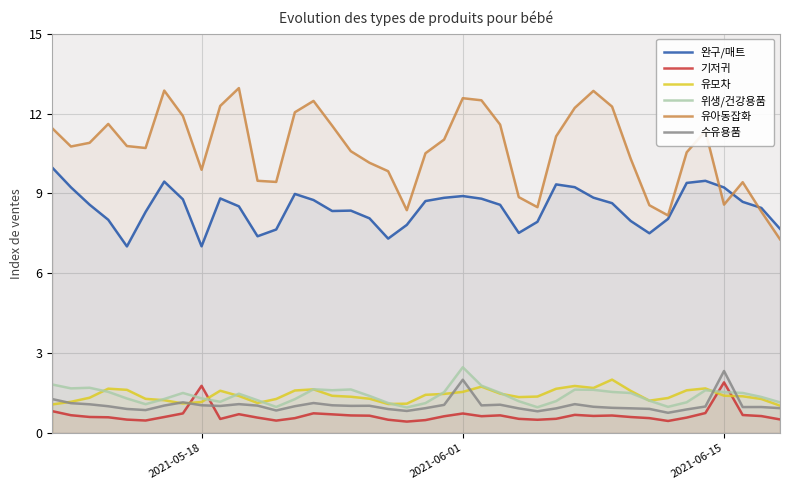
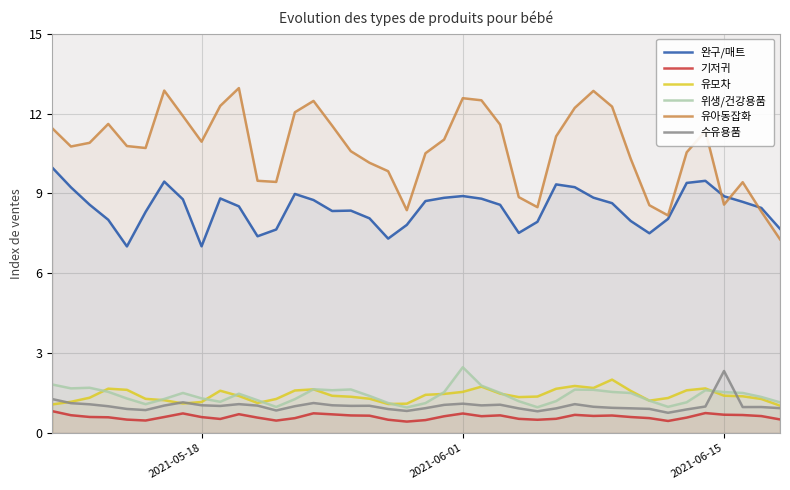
  {
    "완구/매트": {
      "2021-05-18": 7.0,
      "2021-06-01": 8.9,
-     "2021-06-15": 9.2
+     "2021-06-15": 8.9
    },
    "기저귀": {
-     "2021-05-18": 1.8,
+     "2021-05-18": 0.6,
      "2021-06-01": 0.7,
-     "2021-06-15": 1.9
+     "2021-06-15": 0.7
    },
    "유모차": {
      "2021-05-18": 1.2,
      "2021-06-01": 1.5,
      "2021-06-15": 1.4
    },
    "위생/건강용품": {
      "2021-05-18": 1.3,
      "2021-06-01": 2.5,
      "2021-06-15": 1.5
    },
    "유아동잡화": {
-     "2021-05-18": 9.9,
+     "2021-05-18": 10.9,
      "2021-06-01": 12.6,
      "2021-06-15": 8.6
    },
    "수유용품": {
      "2021-05-18": 1.0,
-     "2021-06-01": 2.0,
+     "2021-06-01": 1.1,
      "2021-06-15": 2.3
    }
  }
